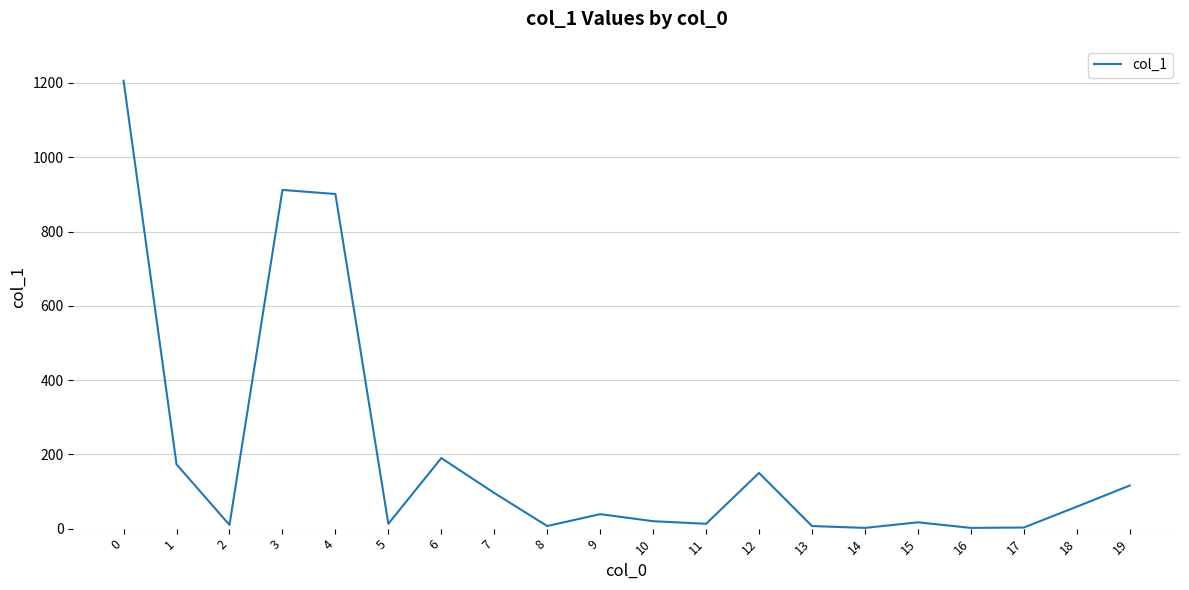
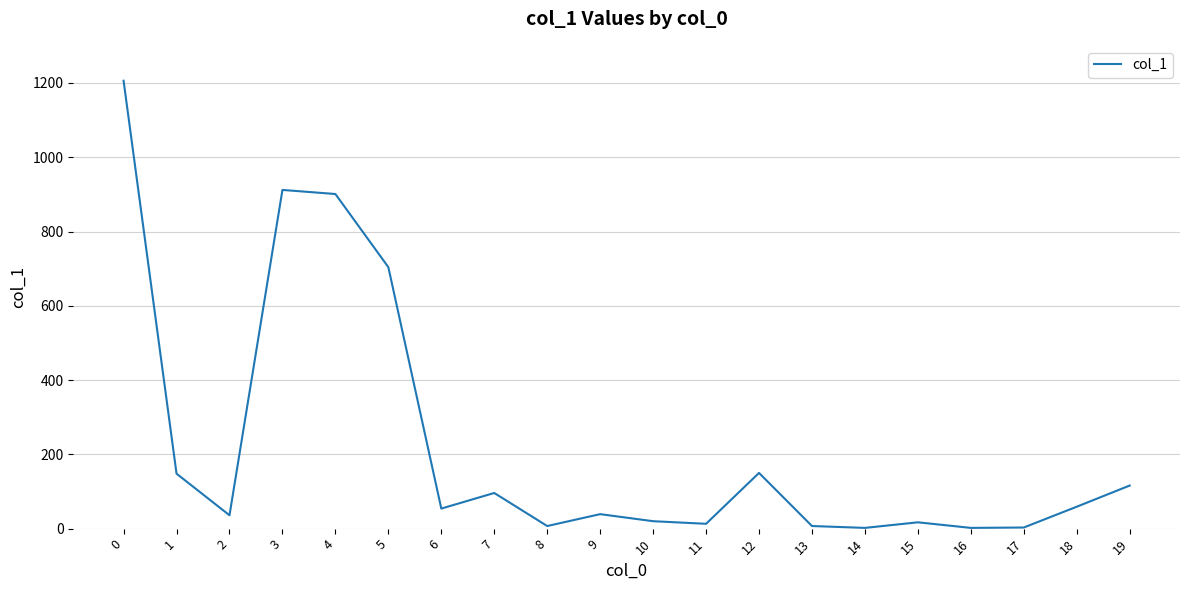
  {
    "0": 1210,
-   "1": 170,
-   "2": 10,
+   "1": 150,
+   "2": 40,
    "3": 910,
    "4": 900,
-   "5": 10,
-   "6": 190,
+   "5": 700,
+   "6": 50,
    "7": 100,
    "8": 10,
    "9": 40,
    "10": 20,
    "11": 10,
    "12": 150,
    "13": 10,
    "14": 0,
    "15": 20,
    "16": 0,
    "17": 0,
    "18": 60,
    "19": 120
  }
